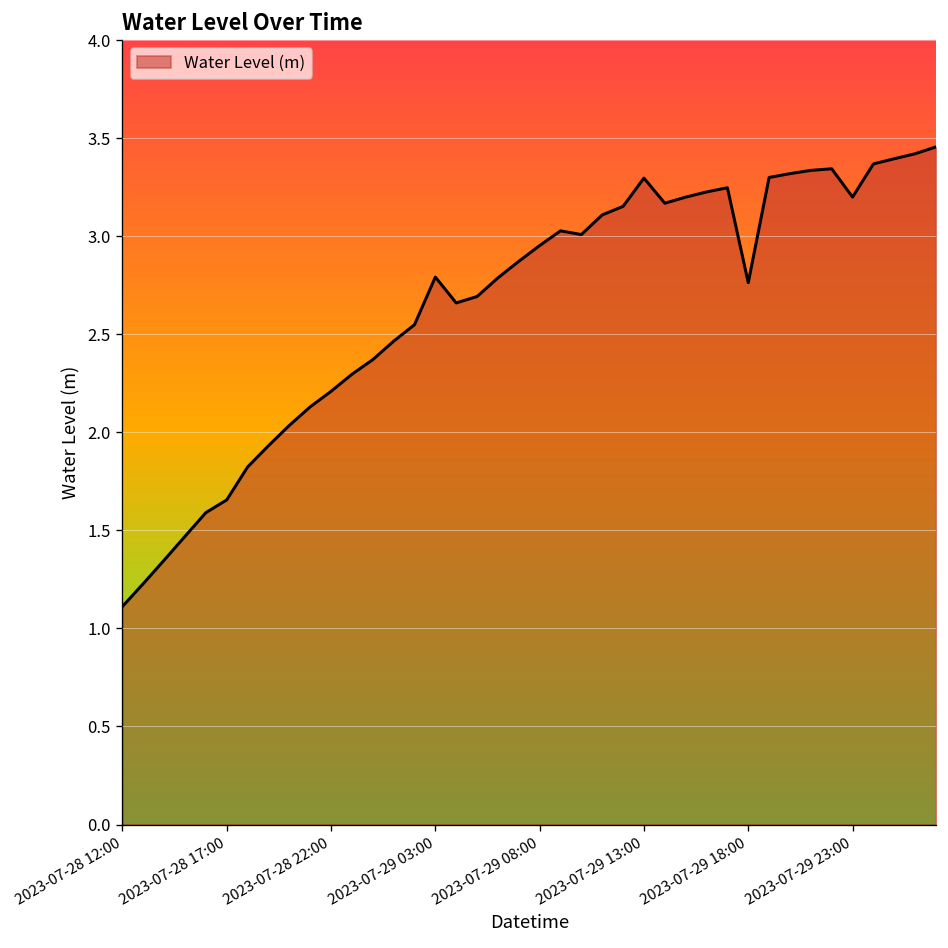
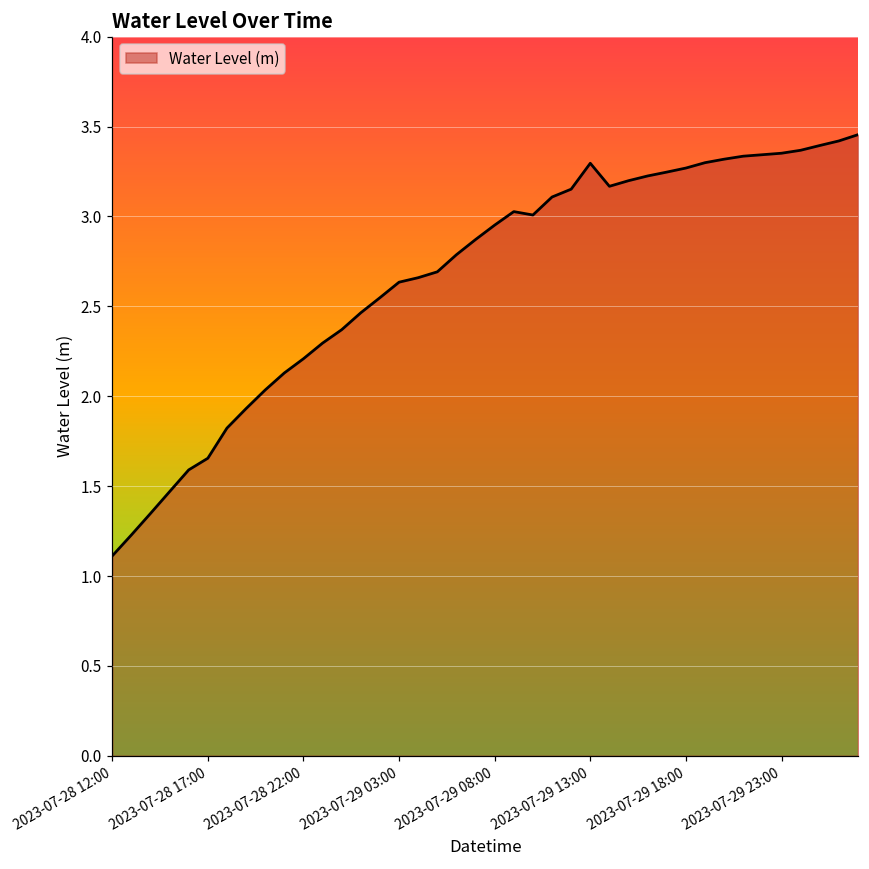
  {
    "2023-07-28 12:00": 1.11,
    "2023-07-28 17:00": 1.66,
    "2023-07-28 22:00": 2.21,
-   "2023-07-29 03:00": 2.79,
+   "2023-07-29 03:00": 2.63,
    "2023-07-29 08:00": 2.95,
    "2023-07-29 13:00": 3.30,
-   "2023-07-29 18:00": 2.76,
-   "2023-07-29 23:00": 3.20
+   "2023-07-29 18:00": 3.27,
+   "2023-07-29 23:00": 3.35
  }
